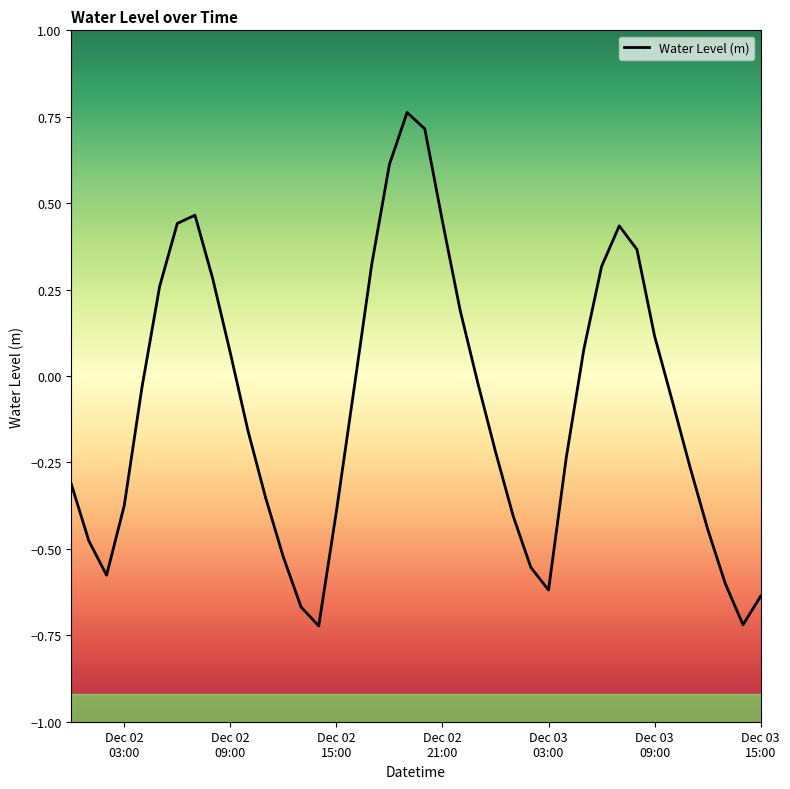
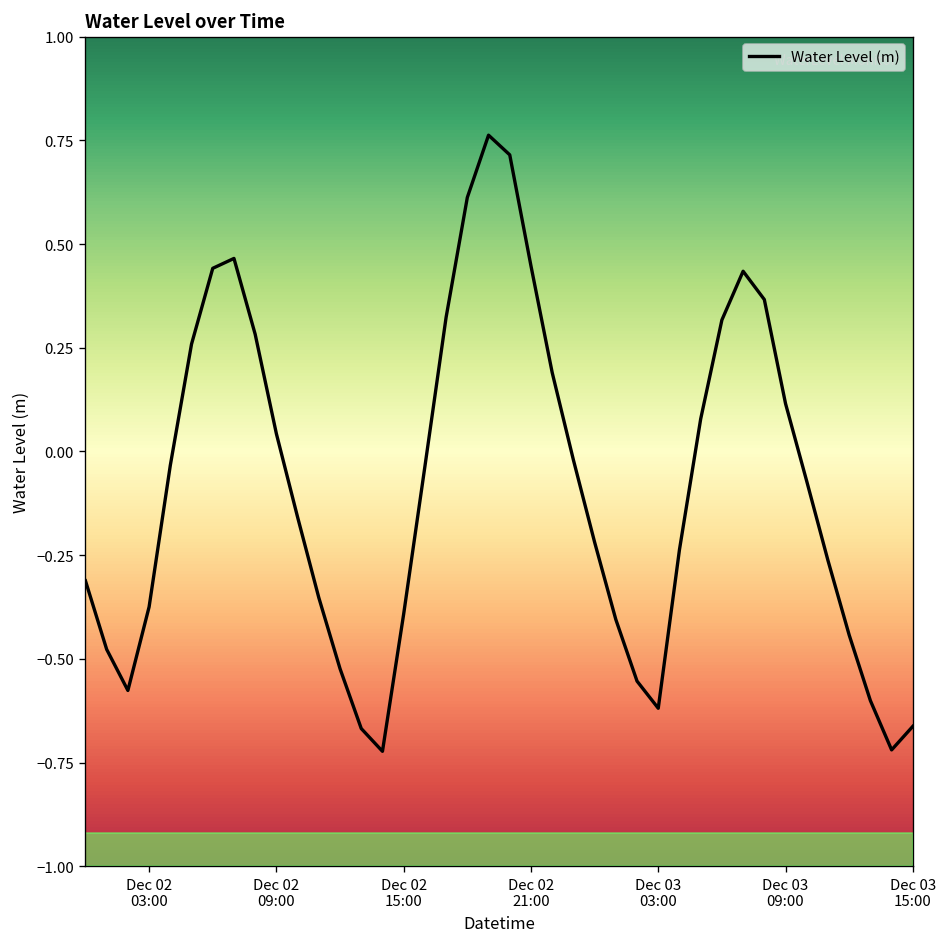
  {
    "Dec 02 03:00": -0.37,
-   "Dec 02 09:00": 0.07,
+   "Dec 02 09:00": 0.04,
    "Dec 02 15:00": -0.39,
    "Dec 02 21:00": 0.45,
    "Dec 03 03:00": -0.62,
    "Dec 03 09:00": 0.12,
-   "Dec 03 15:00": -0.64
+   "Dec 03 15:00": -0.66
  }
